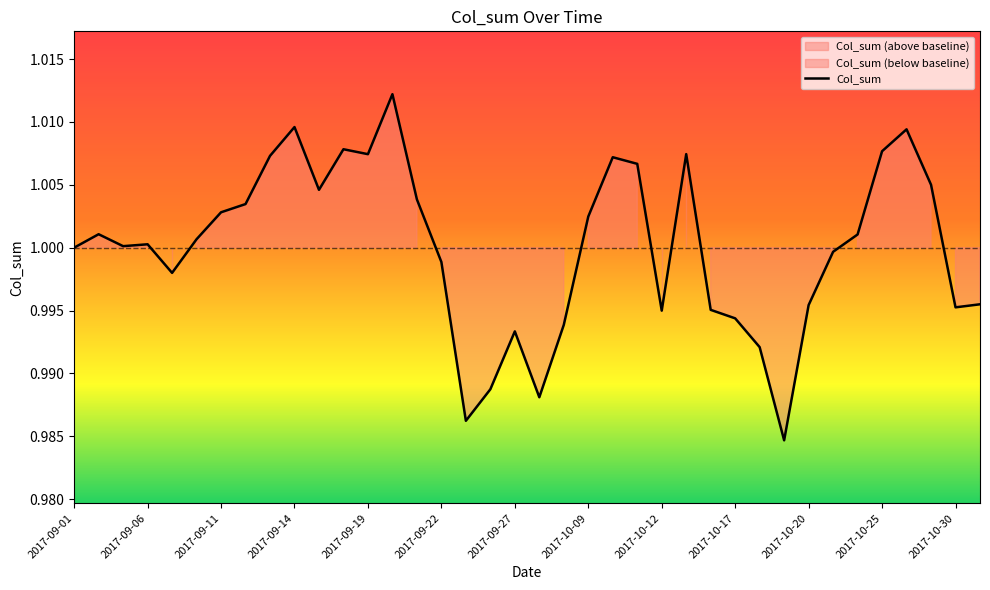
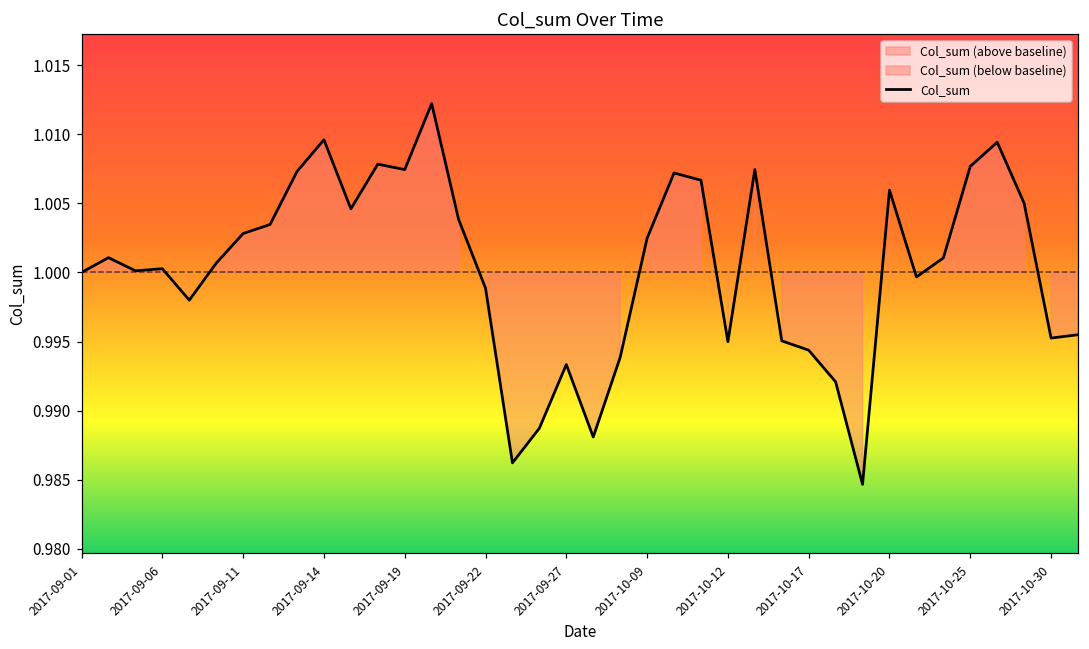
  {
    "2017-09-01": 1.0000,
    "2017-09-06": 1.0003,
    "2017-09-11": 1.0028,
    "2017-09-14": 1.0096,
    "2017-09-19": 1.0074,
    "2017-09-22": 0.9989,
    "2017-09-27": 0.9933,
    "2017-10-09": 1.0025,
    "2017-10-12": 0.9950,
    "2017-10-17": 0.9944,
-   "2017-10-20": 0.9954,
+   "2017-10-20": 1.0060,
    "2017-10-25": 1.0077,
    "2017-10-30": 0.9953
  }
